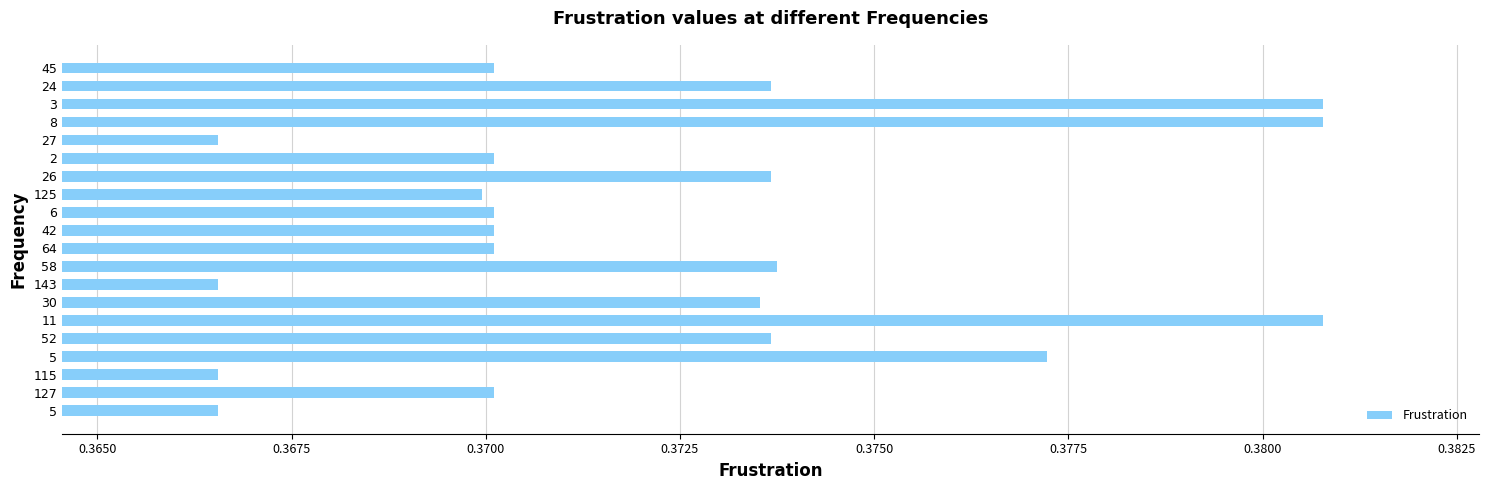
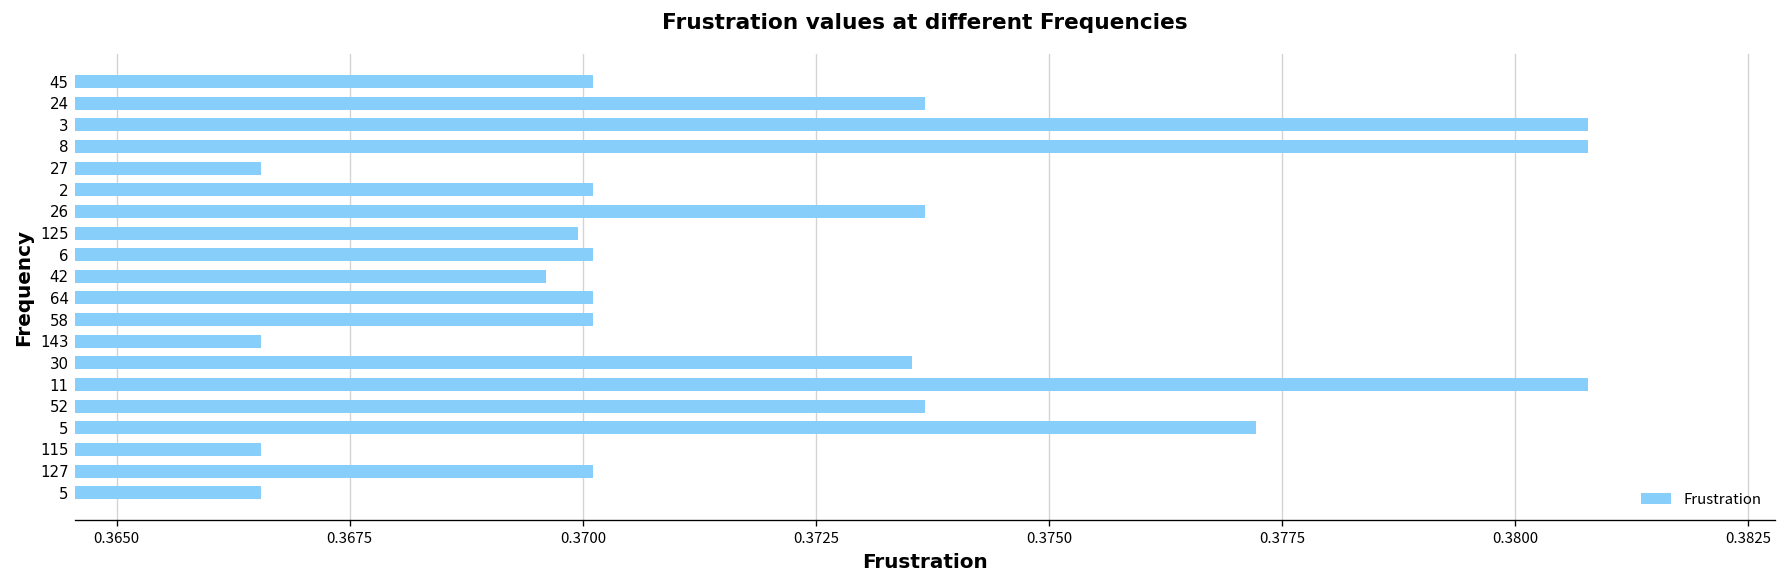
  {
    "45": 0.3701,
    "24": 0.3737,
    "3": 0.3808,
    "8": 0.3808,
    "27": 0.3665,
    "2": 0.3701,
    "26": 0.3737,
    "125": 0.3699,
    "6": 0.3701,
-   "42": 0.3701,
+   "42": 0.3696,
    "64": 0.3701,
-   "58": 0.3737,
+   "58": 0.3701,
    "143": 0.3665,
    "30": 0.3735,
    "11": 0.3808,
    "52": 0.3737,
    "115": 0.3665,
    "127": 0.3701
  }
